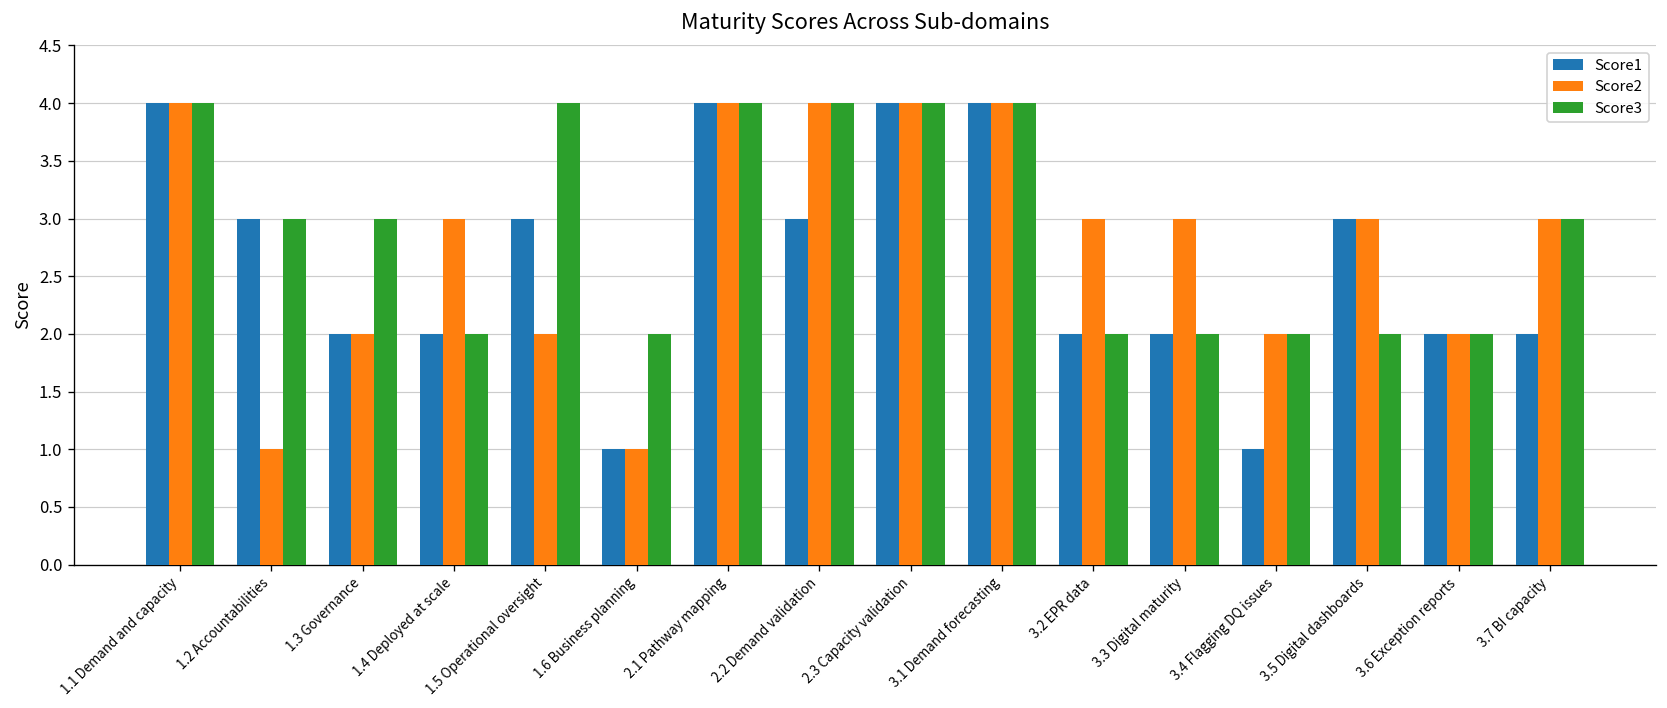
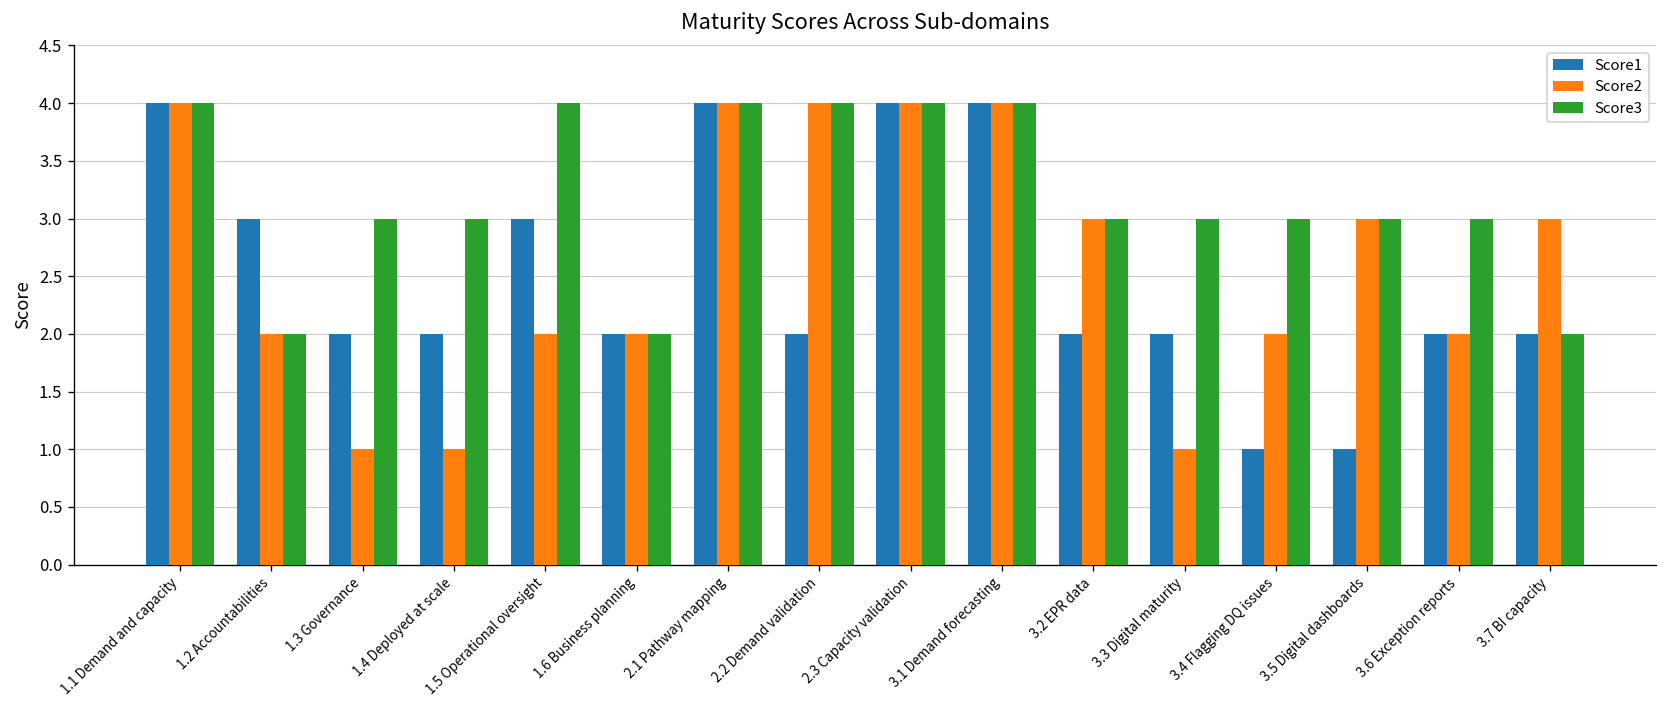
  {
    "Score1": {
      "1.1 Demand and capacity": 4,
      "1.2 Accountabilities": 3,
      "1.3 Governance": 2,
      "1.4 Deployed at scale": 2,
      "1.5 Operational oversight": 3,
-     "1.6 Business planning": 1,
+     "1.6 Business planning": 2,
      "2.1 Pathway mapping": 4,
-     "2.2 Demand validation": 3,
+     "2.2 Demand validation": 2,
      "2.3 Capacity validation": 4,
      "3.1 Demand forecasting": 4,
      "3.2 EPR data": 2,
      "3.3 Digital maturity": 2,
      "3.4 Flagging DQ issues": 1,
-     "3.5 Digital dashboards": 3,
+     "3.5 Digital dashboards": 1,
      "3.6 Exception reports": 2,
      "3.7 BI capacity": 2
    },
    "Score2": {
      "1.1 Demand and capacity": 4,
-     "1.2 Accountabilities": 1,
-     "1.3 Governance": 2,
-     "1.4 Deployed at scale": 3,
+     "1.2 Accountabilities": 2,
+     "1.3 Governance": 1,
+     "1.4 Deployed at scale": 1,
      "1.5 Operational oversight": 2,
-     "1.6 Business planning": 1,
+     "1.6 Business planning": 2,
      "2.1 Pathway mapping": 4,
      "2.2 Demand validation": 4,
      "2.3 Capacity validation": 4,
      "3.1 Demand forecasting": 4,
      "3.2 EPR data": 3,
-     "3.3 Digital maturity": 3,
+     "3.3 Digital maturity": 1,
      "3.4 Flagging DQ issues": 2,
      "3.5 Digital dashboards": 3,
      "3.6 Exception reports": 2,
      "3.7 BI capacity": 3
    },
    "Score3": {
      "1.1 Demand and capacity": 4,
-     "1.2 Accountabilities": 3,
+     "1.2 Accountabilities": 2,
      "1.3 Governance": 3,
-     "1.4 Deployed at scale": 2,
+     "1.4 Deployed at scale": 3,
      "1.5 Operational oversight": 4,
      "1.6 Business planning": 2,
      "2.1 Pathway mapping": 4,
      "2.2 Demand validation": 4,
      "2.3 Capacity validation": 4,
      "3.1 Demand forecasting": 4,
-     "3.2 EPR data": 2,
-     "3.3 Digital maturity": 2,
-     "3.4 Flagging DQ issues": 2,
-     "3.5 Digital dashboards": 2,
-     "3.6 Exception reports": 2,
-     "3.7 BI capacity": 3
+     "3.2 EPR data": 3,
+     "3.3 Digital maturity": 3,
+     "3.4 Flagging DQ issues": 3,
+     "3.5 Digital dashboards": 3,
+     "3.6 Exception reports": 3,
+     "3.7 BI capacity": 2
    }
  }
